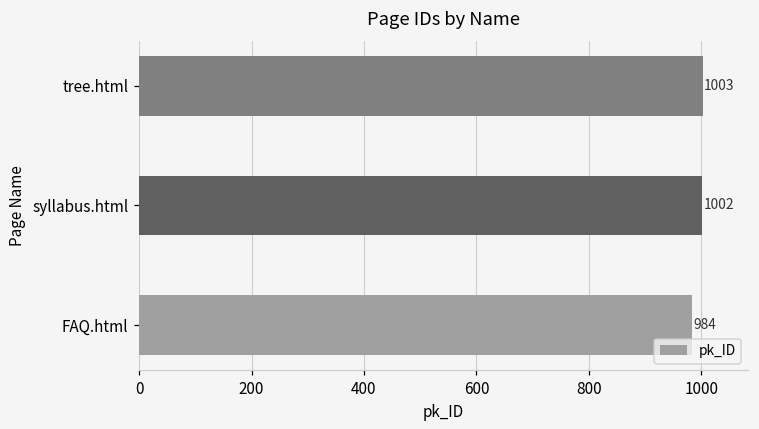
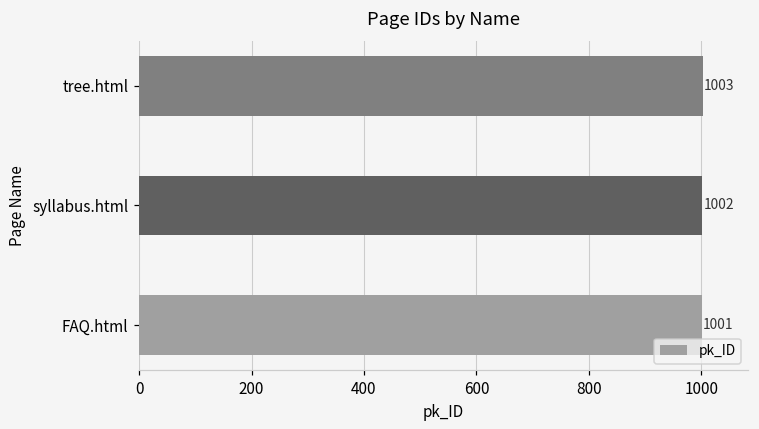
  {
    "tree.html": 1003,
    "syllabus.html": 1002,
-   "FAQ.html": 984
+   "FAQ.html": 1001
  }
